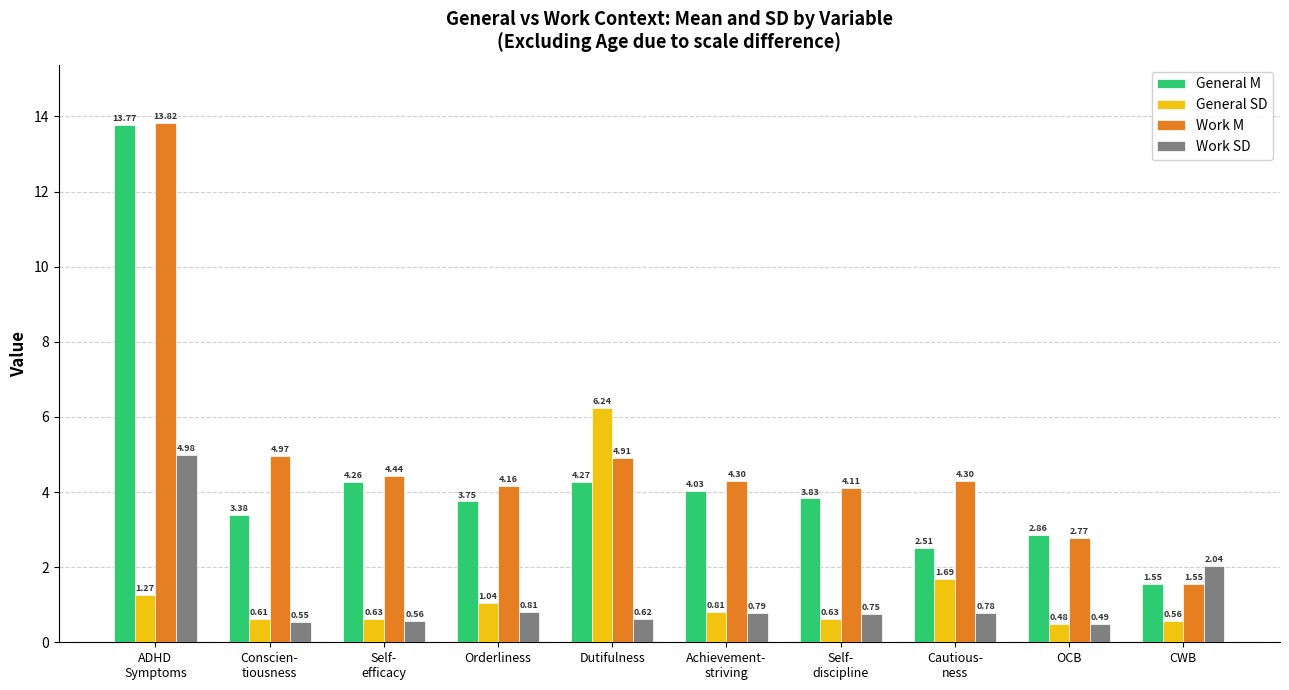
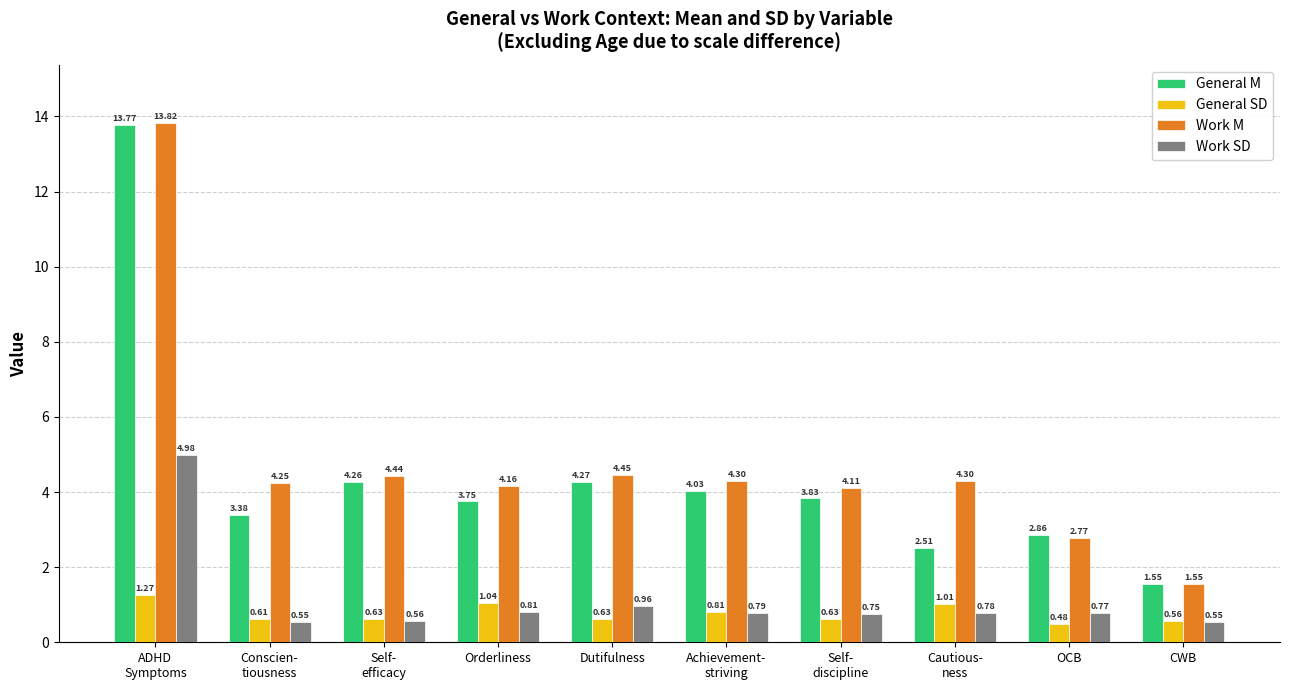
  {
    "General M": {
      "ADHD Symptoms": 13.77,
      "Conscien- tiousness": 3.38,
      "Self- efficacy": 4.26,
      "Orderliness": 3.75,
      "Dutifulness": 4.27,
      "Achievement- striving": 4.03,
      "Self- discipline": 3.83,
      "Cautious- ness": 2.51,
      "OCB": 2.86,
      "CWB": 1.55
    },
    "General SD": {
      "ADHD Symptoms": 1.27,
      "Conscien- tiousness": 0.61,
      "Self- efficacy": 0.63,
      "Orderliness": 1.04,
-     "Dutifulness": 6.24,
+     "Dutifulness": 0.63,
      "Achievement- striving": 0.81,
      "Self- discipline": 0.63,
-     "Cautious- ness": 1.69,
+     "Cautious- ness": 1.01,
      "OCB": 0.48,
      "CWB": 0.56
    },
    "Work M": {
      "ADHD Symptoms": 13.82,
-     "Conscien- tiousness": 4.97,
+     "Conscien- tiousness": 4.25,
      "Self- efficacy": 4.44,
      "Orderliness": 4.16,
-     "Dutifulness": 4.91,
+     "Dutifulness": 4.45,
      "Achievement- striving": 4.30,
      "Self- discipline": 4.11,
      "Cautious- ness": 4.30,
      "OCB": 2.77,
      "CWB": 1.55
    },
    "Work SD": {
      "ADHD Symptoms": 4.98,
      "Conscien- tiousness": 0.55,
      "Self- efficacy": 0.56,
      "Orderliness": 0.81,
-     "Dutifulness": 0.62,
+     "Dutifulness": 0.96,
      "Achievement- striving": 0.79,
      "Self- discipline": 0.75,
      "Cautious- ness": 0.78,
-     "OCB": 0.49,
-     "CWB": 2.04
+     "OCB": 0.77,
+     "CWB": 0.55
    }
  }
